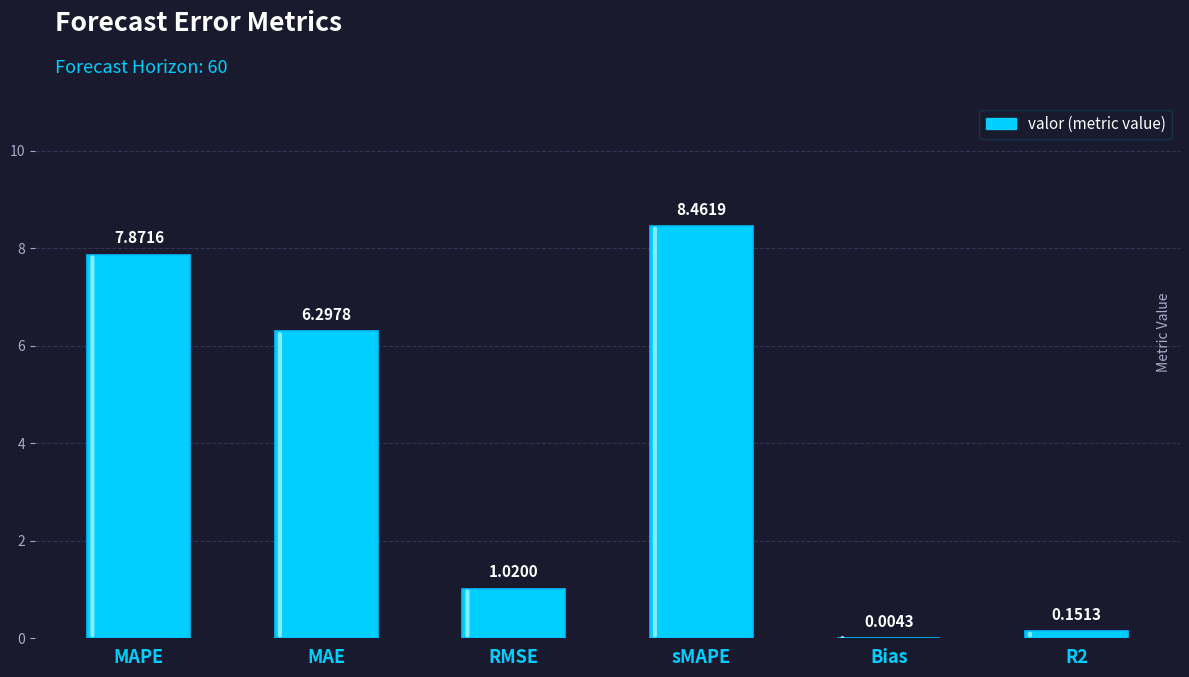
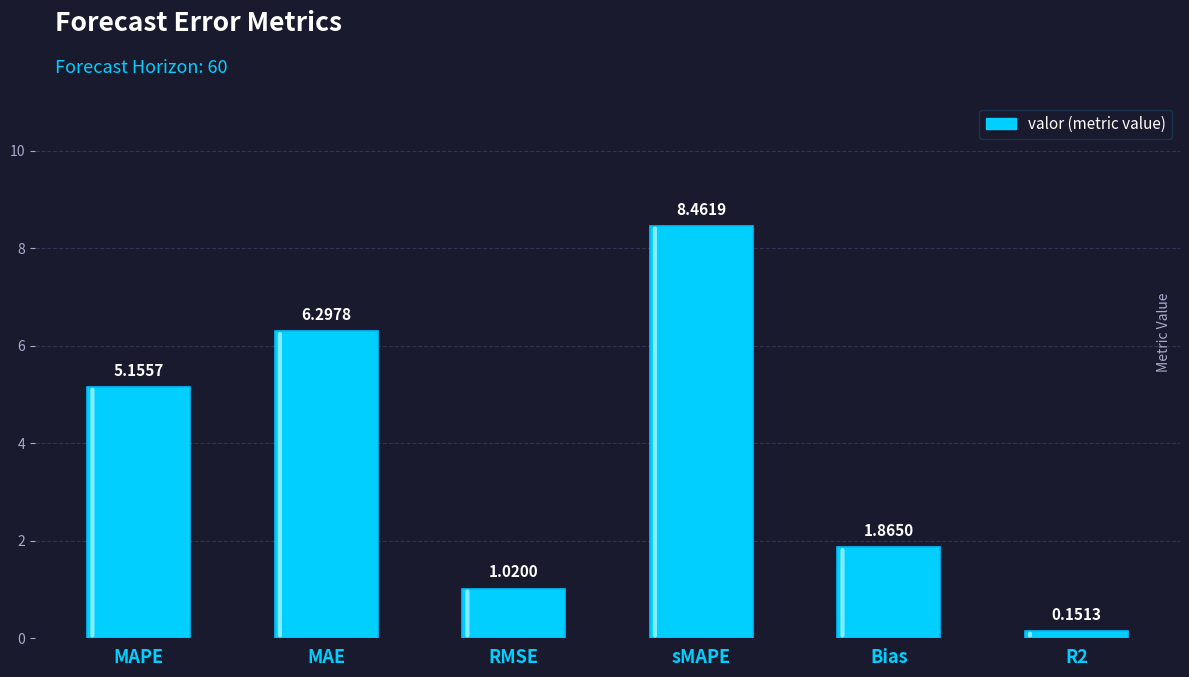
  {
-   "MAPE": 7.8716,
+   "MAPE": 5.1557,
    "MAE": 6.2978,
    "RMSE": 1.0200,
    "sMAPE": 8.4619,
-   "Bias": 0.0043,
+   "Bias": 1.8650,
    "R2": 0.1513
  }
